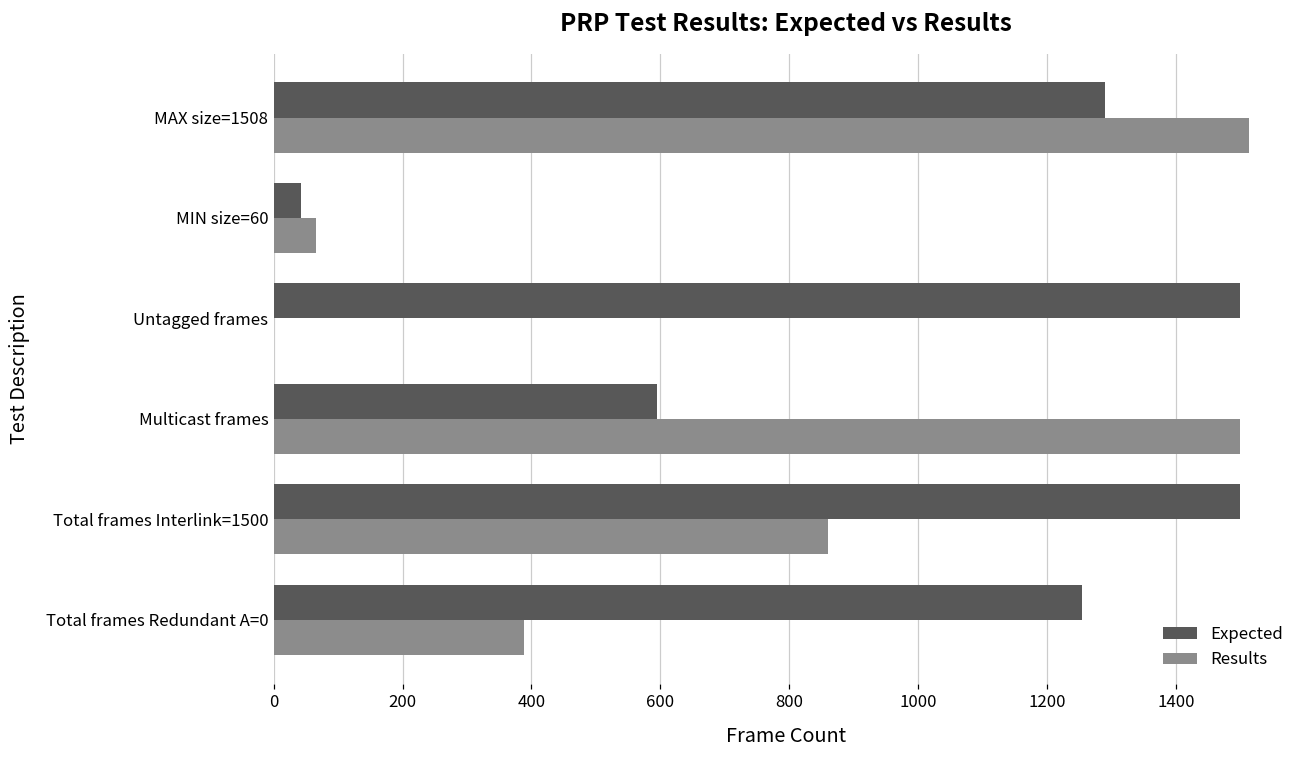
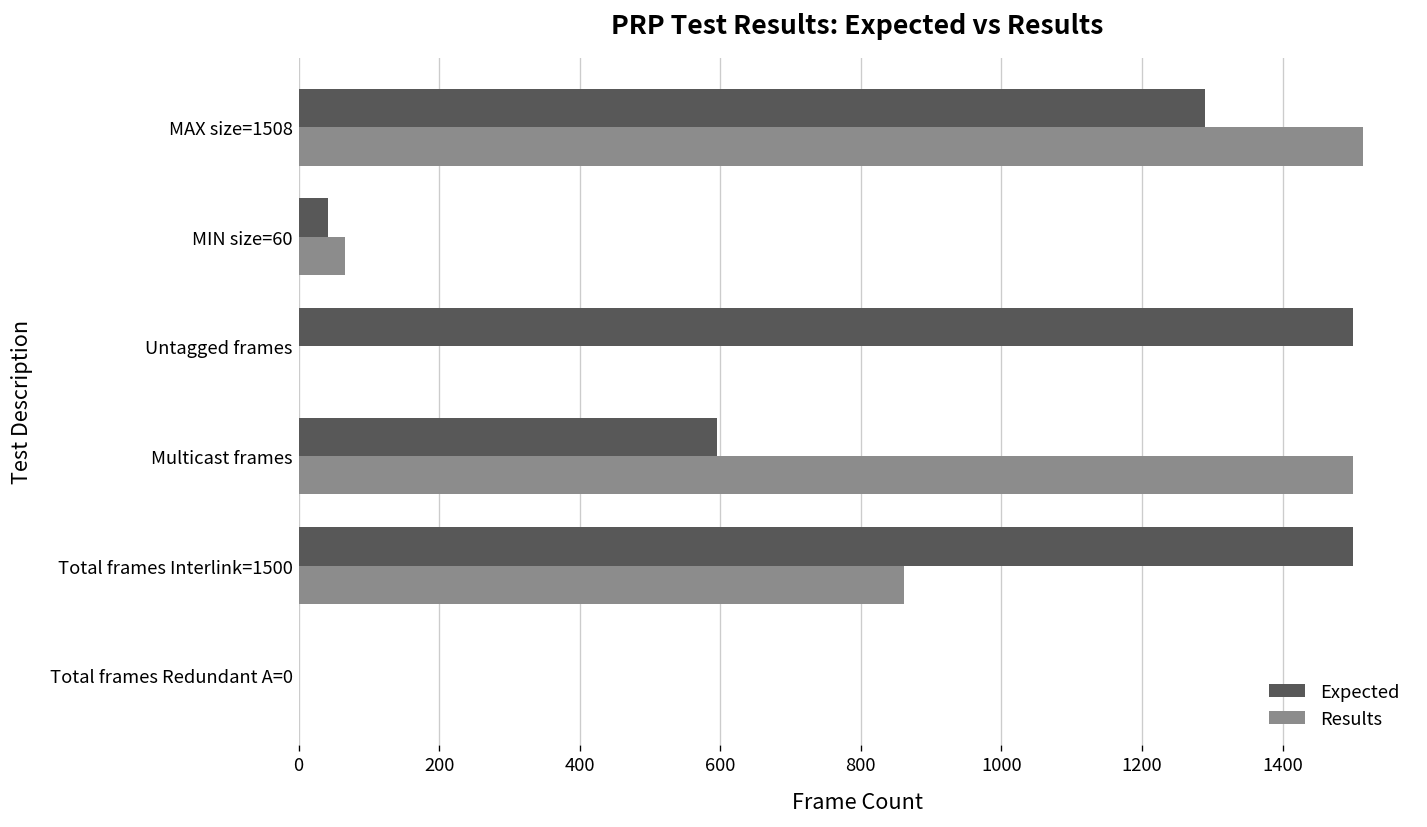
  {
    "Expected": {
      "MAX size=1508": 1290,
      "MIN size=60": 40,
      "Untagged frames": 1500,
      "Multicast frames": 600,
      "Total frames Interlink=1500": 1500,
-     "Total frames Redundant A=0": 1250
+     "Total frames Redundant A=0": 0
    },
    "Results": {
      "MAX size=1508": 1510,
      "MIN size=60": 70,
      "Untagged frames": 0,
      "Multicast frames": 1500,
      "Total frames Interlink=1500": 860,
-     "Total frames Redundant A=0": 390
+     "Total frames Redundant A=0": 0
    }
  }
